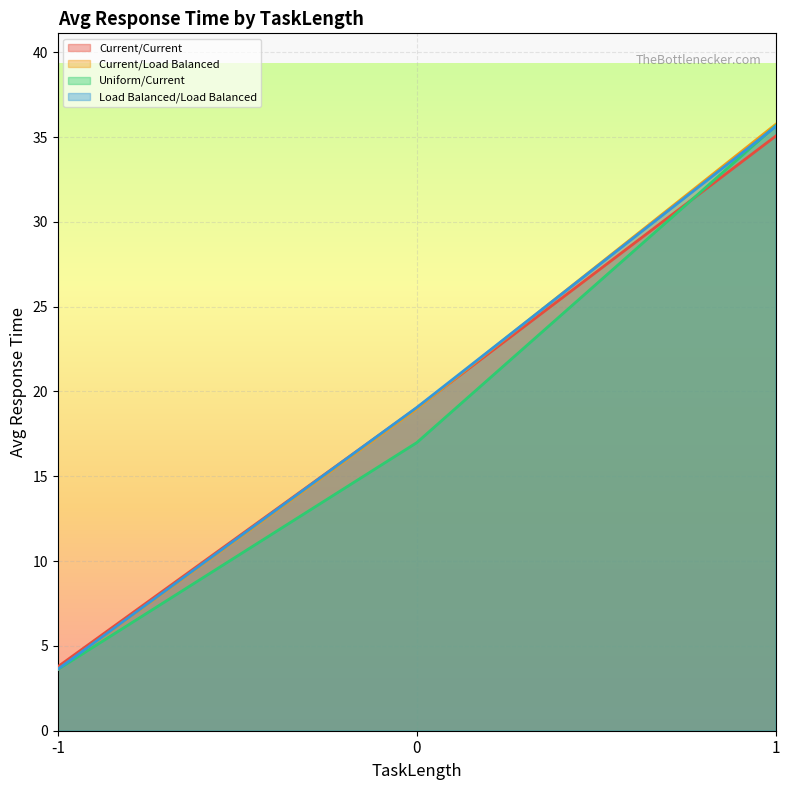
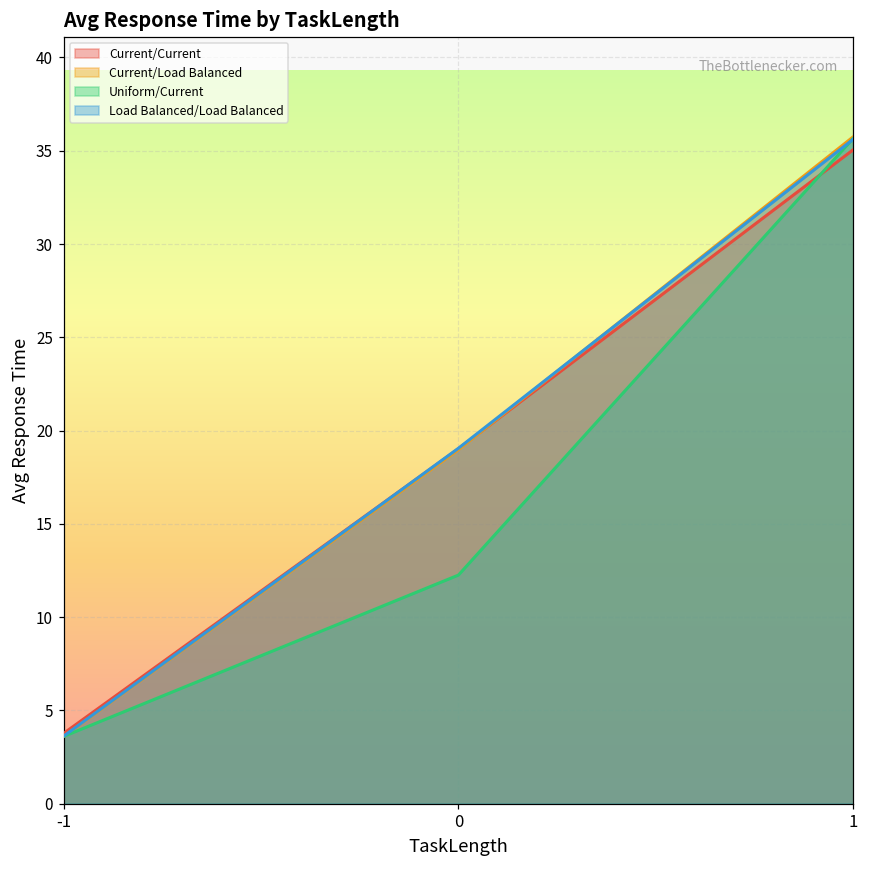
  {
    "Uniform/Current": {
-     "0": 17.0
+     "0": 12.3
    }
  }
